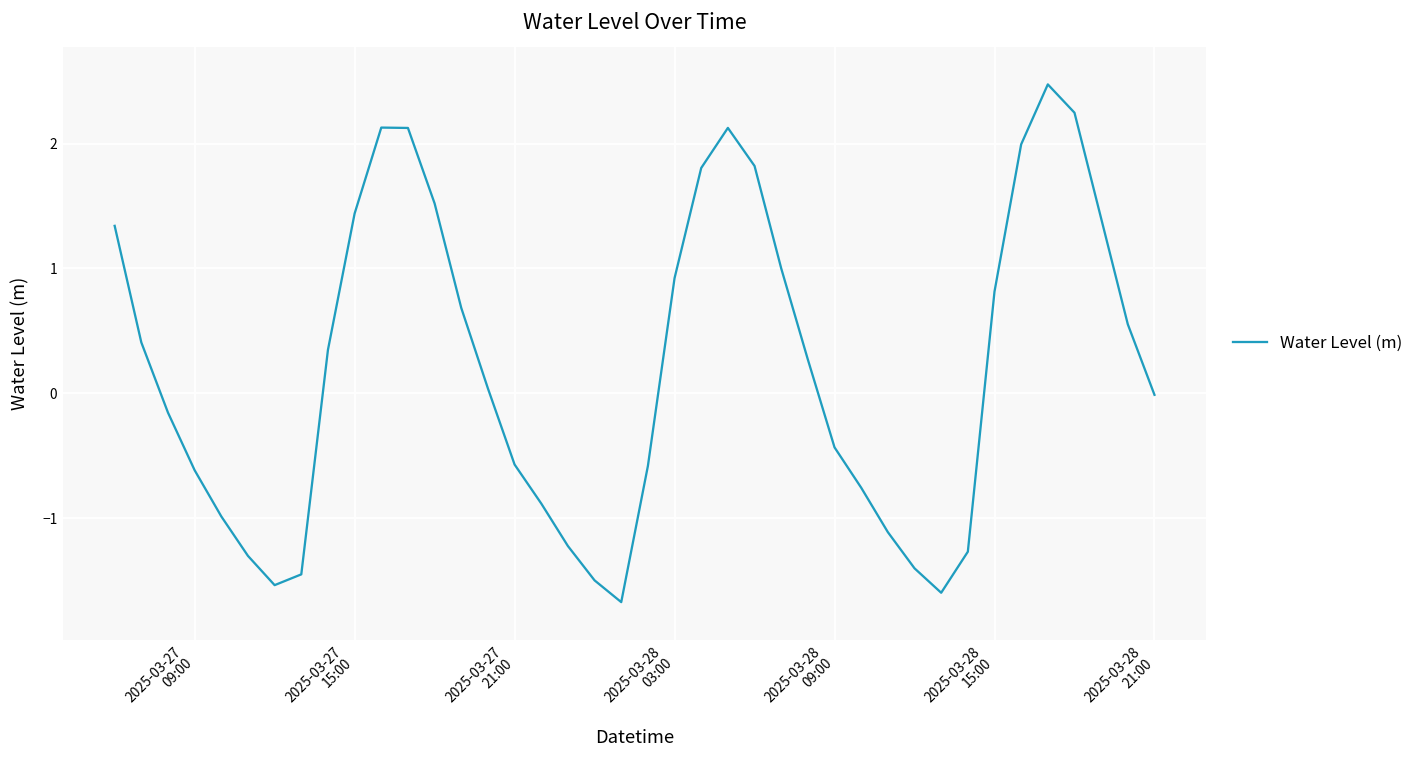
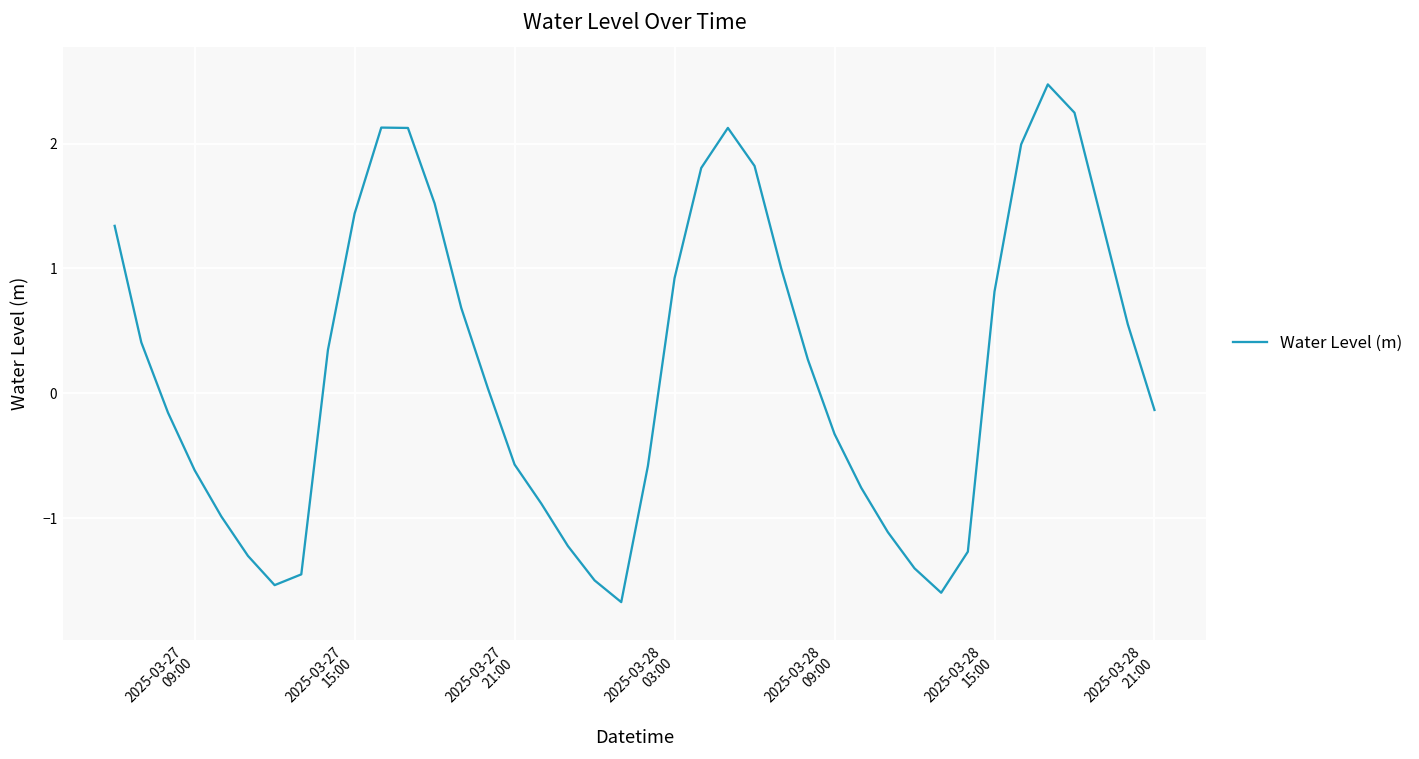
  {
    "2025-03-27 09:00": -0.62,
    "2025-03-27 15:00": 1.44,
    "2025-03-27 21:00": -0.57,
    "2025-03-28 03:00": 0.92,
-   "2025-03-28 09:00": -0.43,
+   "2025-03-28 09:00": -0.33,
    "2025-03-28 15:00": 0.81,
-   "2025-03-28 21:00": -0.01
+   "2025-03-28 21:00": -0.13
  }
